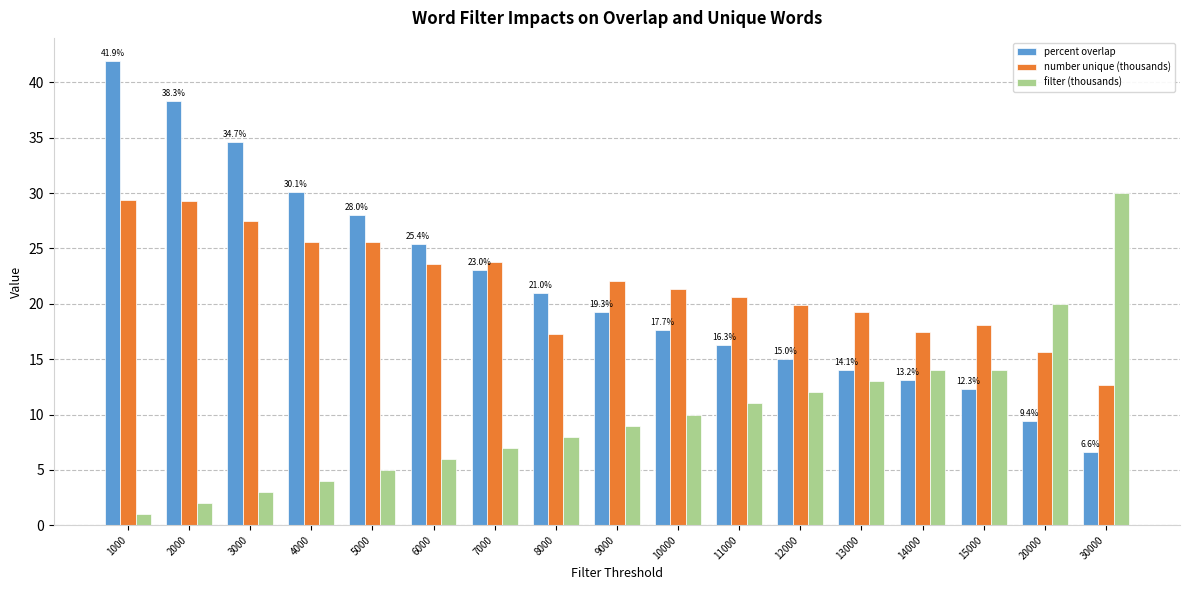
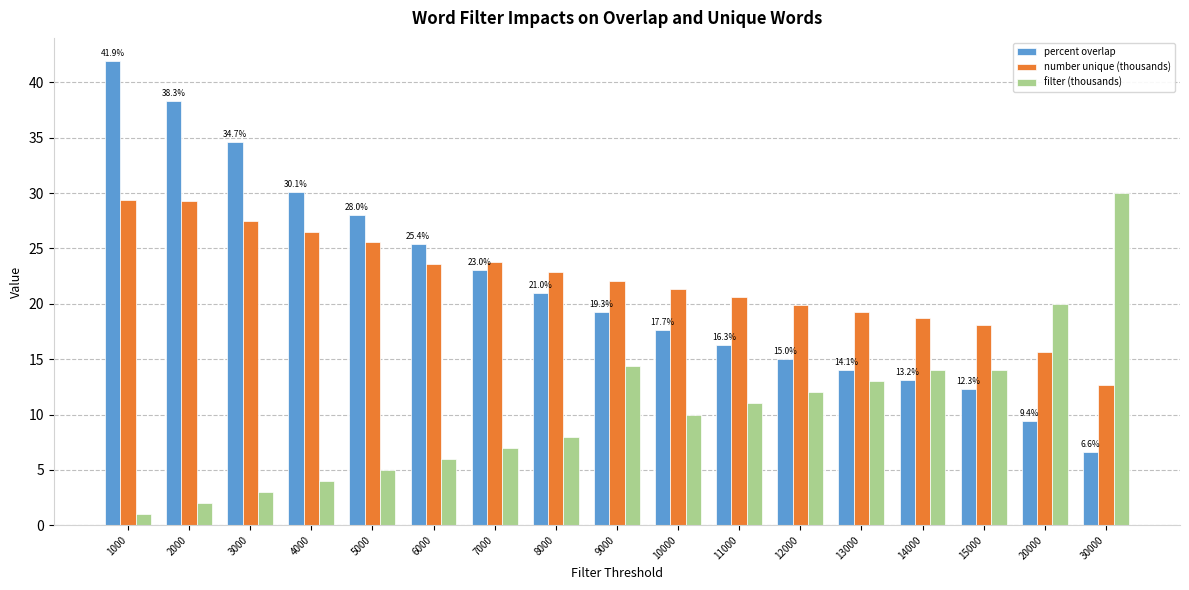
  {
    "percent overlap": {
      "1000": "41.9%",
      "2000": "38.3%",
      "3000": "34.7%",
      "4000": "30.1%",
      "5000": "28.0%",
      "6000": "25.4%",
      "7000": "23.0%",
      "8000": "21.0%",
      "9000": "19.3%",
      "10000": "17.7%",
      "11000": "16.3%",
      "12000": "15.0%",
      "13000": "14.1%",
      "14000": "13.2%",
      "15000": "12.3%",
      "20000": "9.4%",
      "30000": "6.6%"
    },
    "number unique (thousands)": {
      "1000": "29.4",
      "2000": "29.3",
      "3000": "27.5",
-     "4000": "25.6",
+     "4000": "26.5",
      "5000": "25.5",
      "6000": "23.6",
-     "8000": "17.2",
+     "8000": "22.9",
      "9000": "22.1",
      "10000": "21.3",
      "11000": "20.6",
      "12000": "19.9",
      "13000": "19.3",
-     "14000": "17.5",
+     "14000": "18.7",
      "15000": "18.1",
      "20000": "15.7",
      "30000": "12.7"
    },
    "filter (thousands)": {
      "1000": "1.0",
      "2000": "2.0",
      "3000": "3.0",
      "4000": "4.0",
      "5000": "5.0",
      "6000": "6.0",
      "7000": "7.0",
      "8000": "8.0",
-     "9000": "9.0",
+     "9000": "14.4",
      "10000": "10.0",
      "11000": "11.0",
      "12000": "12.0",
      "13000": "13.0",
      "14000": "14.0",
      "15000": "14.0",
      "20000": "20.0",
      "30000": "30.0"
    }
  }
